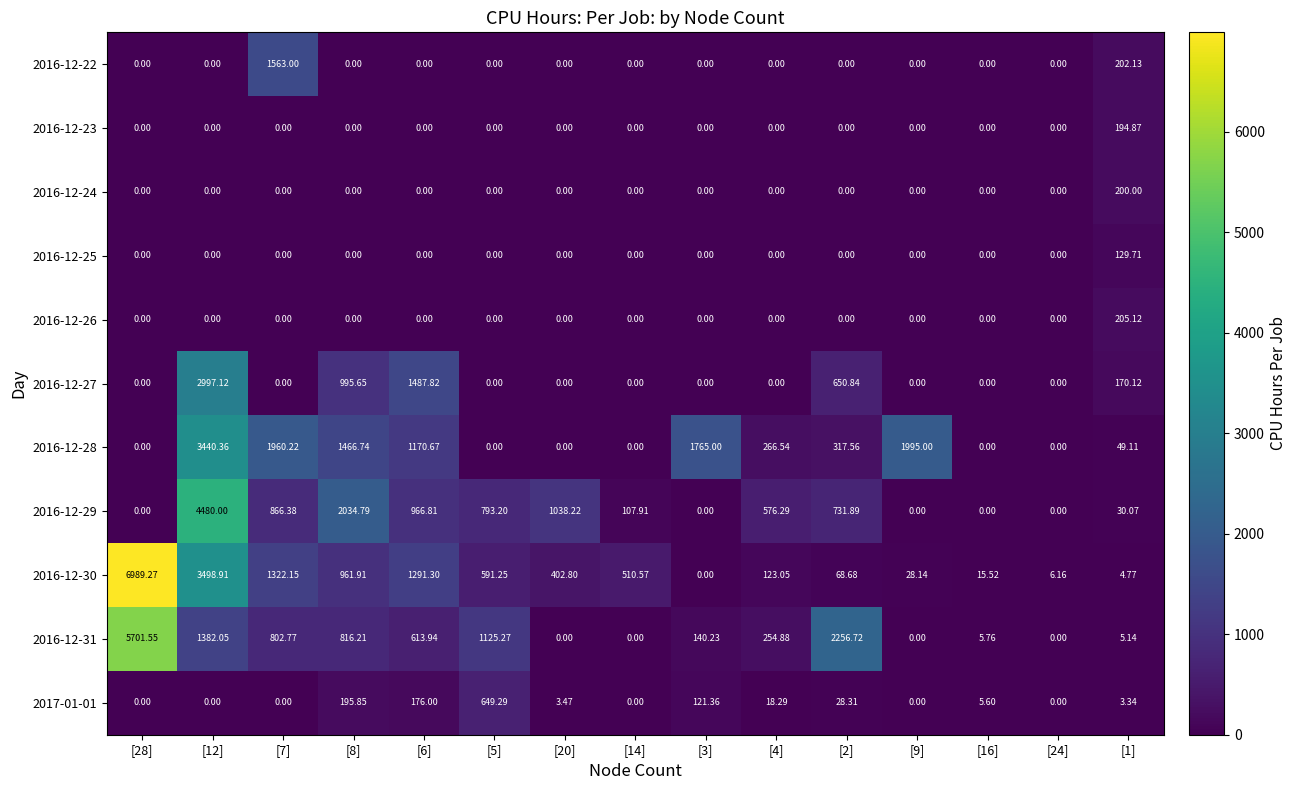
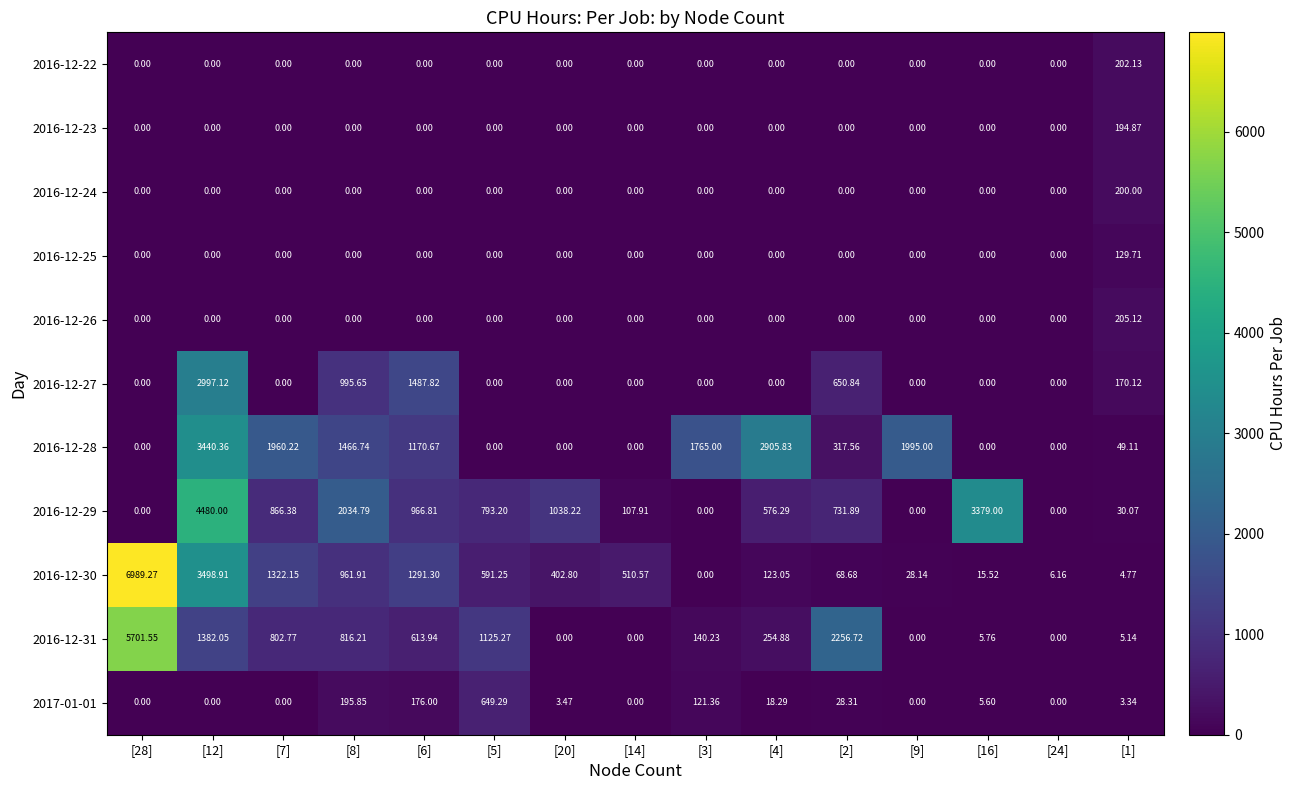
  {
    "2016-12-22": {
      "[28]": 0.00,
      "[12]": 0.00,
-     "[7]": 1563.00,
+     "[7]": 0.00,
      "[8]": 0.00,
      "[6]": 0.00,
      "[5]": 0.00,
      "[20]": 0.00,
      "[14]": 0.00,
      "[3]": 0.00,
      "[4]": 0.00,
      "[2]": 0.00,
      "[9]": 0.00,
      "[16]": 0.00,
      "[24]": 0.00,
      "[1]": 202.13
    },
    "2016-12-23": {
      "[28]": 0.00,
      "[12]": 0.00,
      "[7]": 0.00,
      "[8]": 0.00,
      "[6]": 0.00,
      "[5]": 0.00,
      "[20]": 0.00,
      "[14]": 0.00,
      "[3]": 0.00,
      "[4]": 0.00,
      "[2]": 0.00,
      "[9]": 0.00,
      "[16]": 0.00,
      "[24]": 0.00,
      "[1]": 194.87
    },
    "2016-12-24": {
      "[28]": 0.00,
      "[12]": 0.00,
      "[7]": 0.00,
      "[8]": 0.00,
      "[6]": 0.00,
      "[5]": 0.00,
      "[20]": 0.00,
      "[14]": 0.00,
      "[3]": 0.00,
      "[4]": 0.00,
      "[2]": 0.00,
      "[9]": 0.00,
      "[16]": 0.00,
      "[24]": 0.00,
      "[1]": 200.00
    },
    "2016-12-25": {
      "[28]": 0.00,
      "[12]": 0.00,
      "[7]": 0.00,
      "[8]": 0.00,
      "[6]": 0.00,
      "[5]": 0.00,
      "[20]": 0.00,
      "[14]": 0.00,
      "[3]": 0.00,
      "[4]": 0.00,
      "[2]": 0.00,
      "[9]": 0.00,
      "[16]": 0.00,
      "[24]": 0.00,
      "[1]": 129.71
    },
    "2016-12-26": {
      "[28]": 0.00,
      "[12]": 0.00,
      "[7]": 0.00,
      "[8]": 0.00,
      "[6]": 0.00,
      "[5]": 0.00,
      "[20]": 0.00,
      "[14]": 0.00,
      "[3]": 0.00,
      "[4]": 0.00,
      "[2]": 0.00,
      "[9]": 0.00,
      "[16]": 0.00,
      "[24]": 0.00,
      "[1]": 205.12
    },
    "2016-12-27": {
      "[28]": 0.00,
      "[12]": 2997.12,
      "[7]": 0.00,
      "[8]": 995.65,
      "[6]": 1487.82,
      "[5]": 0.00,
      "[20]": 0.00,
      "[14]": 0.00,
      "[3]": 0.00,
      "[4]": 0.00,
      "[2]": 650.84,
      "[9]": 0.00,
      "[16]": 0.00,
      "[24]": 0.00,
      "[1]": 170.12
    },
    "2016-12-28": {
      "[28]": 0.00,
      "[12]": 3440.36,
      "[7]": 1960.22,
      "[8]": 1466.74,
      "[6]": 1170.67,
      "[5]": 0.00,
      "[20]": 0.00,
      "[14]": 0.00,
      "[3]": 1765.00,
-     "[4]": 266.54,
+     "[4]": 2905.83,
      "[2]": 317.56,
      "[9]": 1995.00,
      "[16]": 0.00,
      "[24]": 0.00,
      "[1]": 49.11
    },
    "2016-12-29": {
      "[28]": 0.00,
      "[12]": 4480.00,
      "[7]": 866.38,
      "[8]": 2034.79,
      "[6]": 966.81,
      "[5]": 793.20,
      "[20]": 1038.22,
      "[14]": 107.91,
      "[3]": 0.00,
      "[4]": 576.29,
      "[2]": 731.89,
      "[9]": 0.00,
-     "[16]": 0.00,
+     "[16]": 3379.00,
      "[24]": 0.00,
      "[1]": 30.07
    },
    "2016-12-30": {
      "[28]": 6989.27,
      "[12]": 3498.91,
      "[7]": 1322.15,
      "[8]": 961.91,
      "[6]": 1291.30,
      "[5]": 591.25,
      "[20]": 402.80,
      "[14]": 510.57,
      "[3]": 0.00,
      "[4]": 123.05,
      "[2]": 68.68,
      "[9]": 28.14,
      "[16]": 15.52,
      "[24]": 6.16,
      "[1]": 4.77
    },
    "2016-12-31": {
      "[28]": 5701.55,
      "[12]": 1382.05,
      "[7]": 802.77,
      "[8]": 816.21,
      "[6]": 613.94,
      "[5]": 1125.27,
      "[20]": 0.00,
      "[14]": 0.00,
      "[3]": 140.23,
      "[4]": 254.88,
      "[2]": 2256.72,
      "[9]": 0.00,
      "[16]": 5.76,
      "[24]": 0.00,
      "[1]": 5.14
    },
    "2017-01-01": {
      "[28]": 0.00,
      "[12]": 0.00,
      "[7]": 0.00,
      "[8]": 195.85,
      "[6]": 176.00,
      "[5]": 649.29,
      "[20]": 3.47,
      "[14]": 0.00,
      "[3]": 121.36,
      "[4]": 18.29,
      "[2]": 28.31,
      "[9]": 0.00,
      "[16]": 5.60,
      "[24]": 0.00,
      "[1]": 3.34
    }
  }
